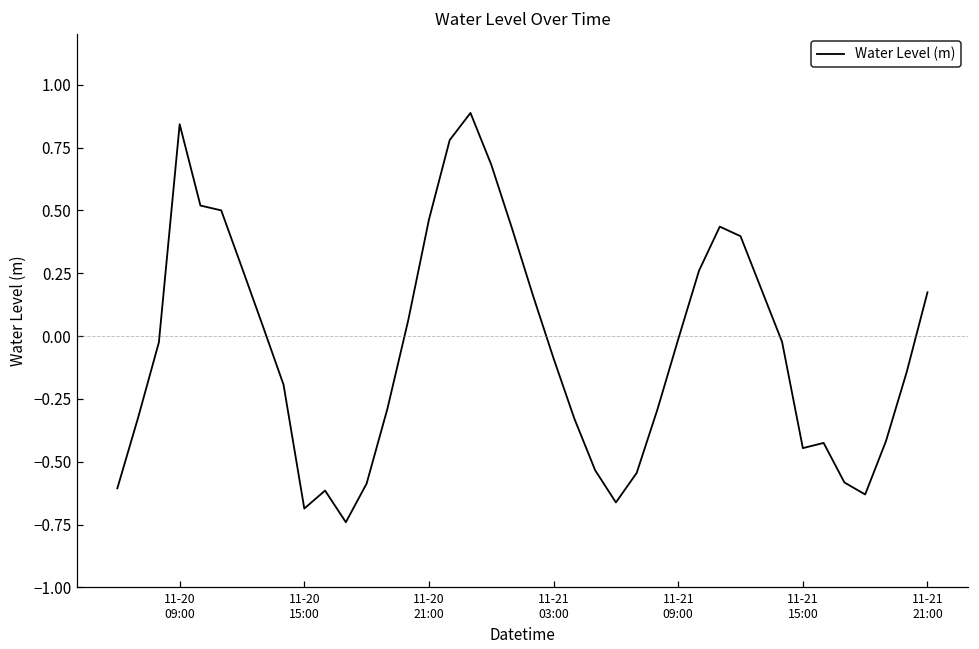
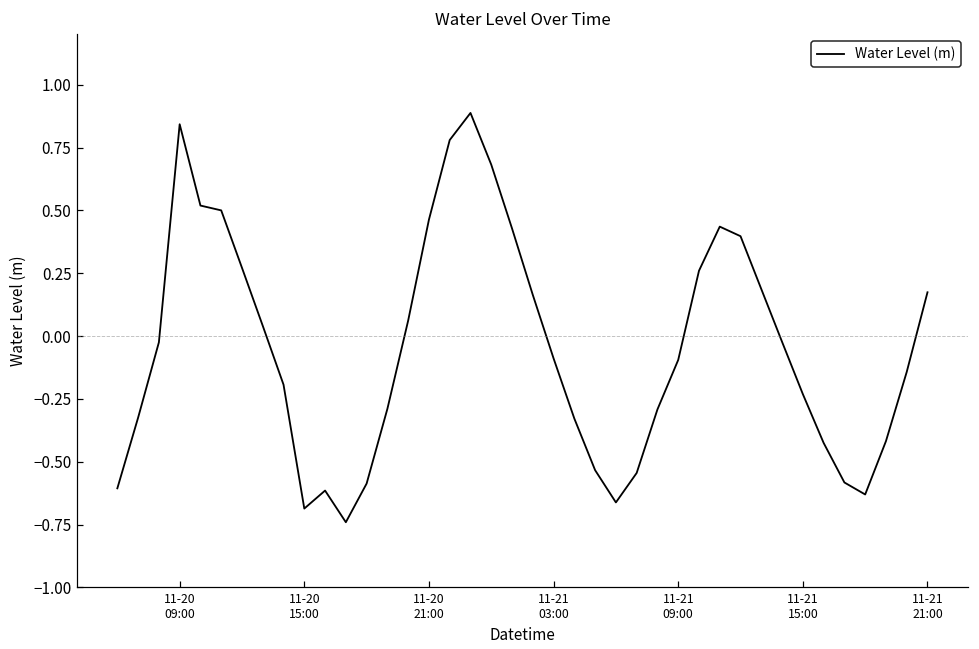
  {
    "11-20 09:00": 0.84,
    "11-20 15:00": -0.69,
    "11-20 21:00": 0.46,
    "11-21 03:00": -0.09,
-   "11-21 09:00": -0.01,
-   "11-21 15:00": -0.45,
+   "11-21 09:00": -0.09,
+   "11-21 15:00": -0.23,
    "11-21 21:00": 0.17
  }
